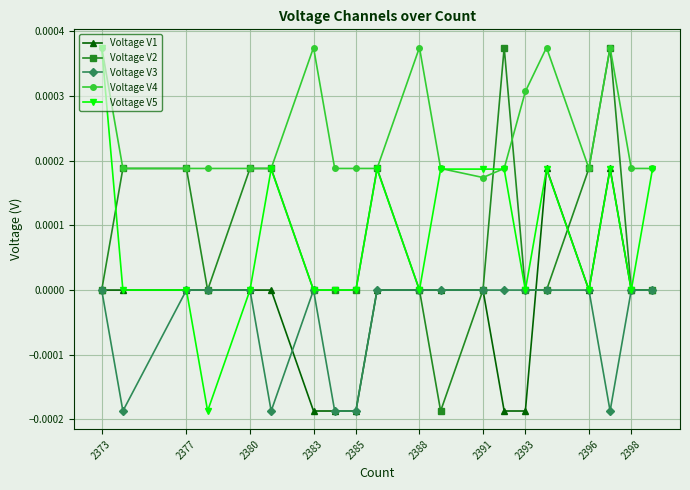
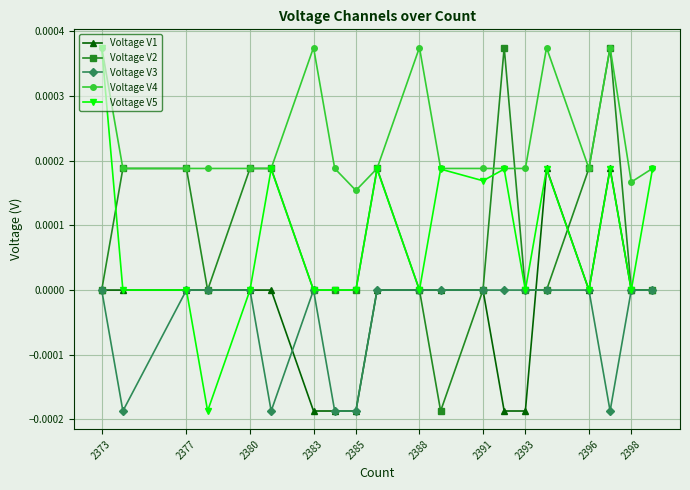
  {
    "Voltage V1": {
      "2383": -0.00019,
      "2393": -0.00019
    },
    "Voltage V4": {
      "2383": 0.00038,
-     "2385": 0.00019,
+     "2385": 0.00015,
      "2388": 0.00038,
-     "2391": 0.00017,
-     "2393": 0.00031,
-     "2398": 0.00019
+     "2391": 0.00019,
+     "2393": 0.00019,
+     "2398": 0.00017
    },
    "Voltage V5": {
-     "2391": 0.00019
+     "2391": 0.00017
    }
  }
